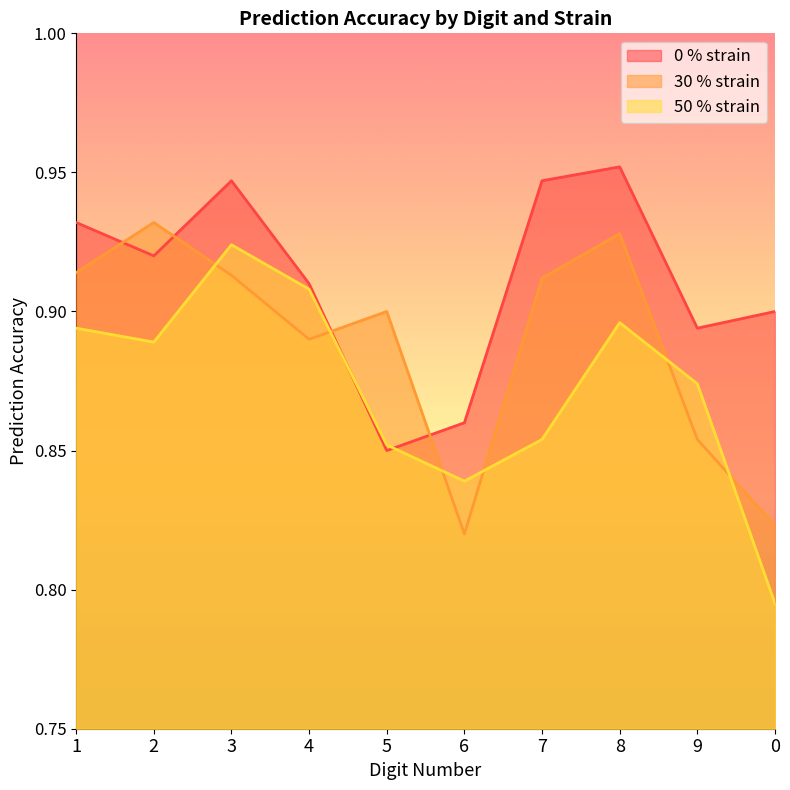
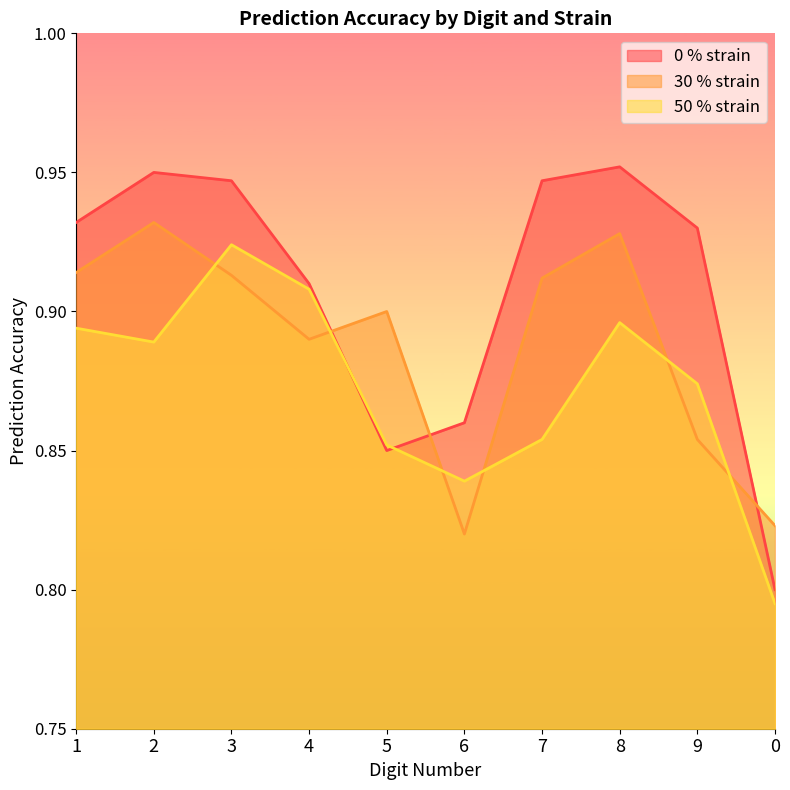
  {
    "0 % strain": {
      "1": 0.932,
-     "2": 0.92,
+     "2": 0.95,
      "3": 0.947,
      "4": 0.910,
      "5": 0.850,
      "6": 0.860,
      "7": 0.947,
      "8": 0.952,
-     "9": 0.894,
-     "0": 0.9
+     "9": 0.930,
+     "0": 0.8
    }
  }
